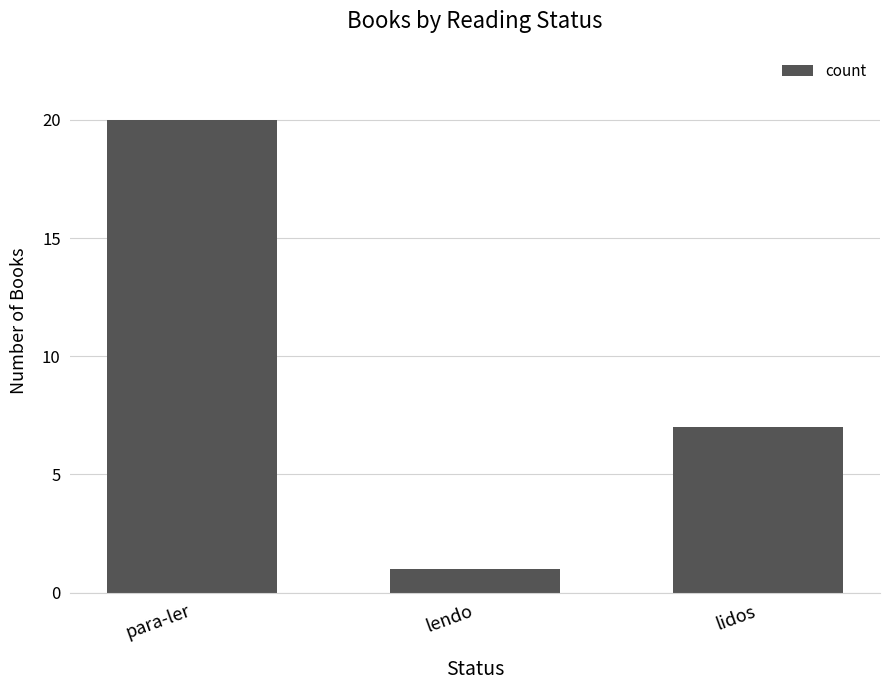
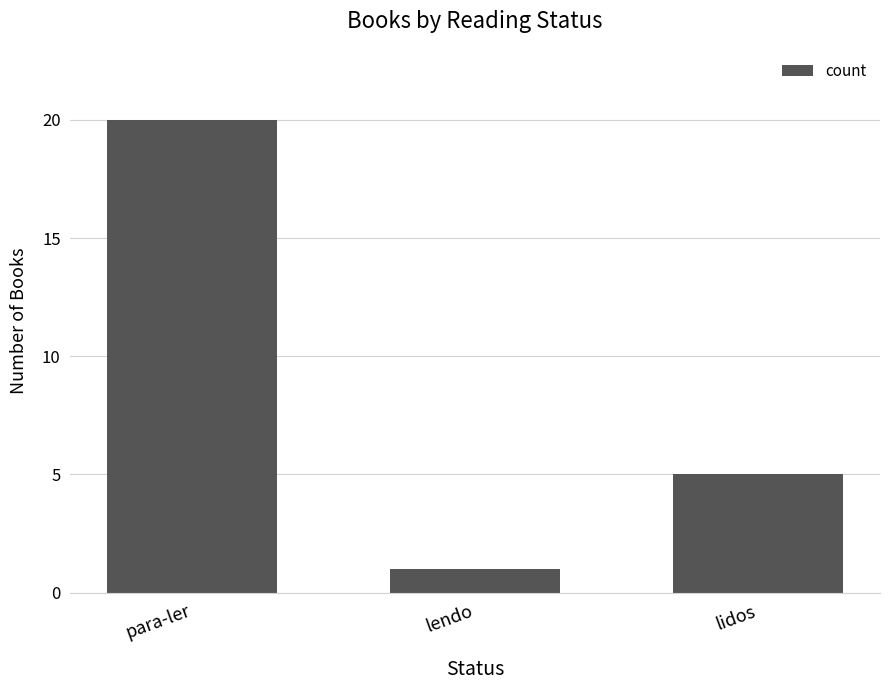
  {
    "para-ler": 20,
    "lendo": 1,
-   "lidos": 7
+   "lidos": 5
  }
